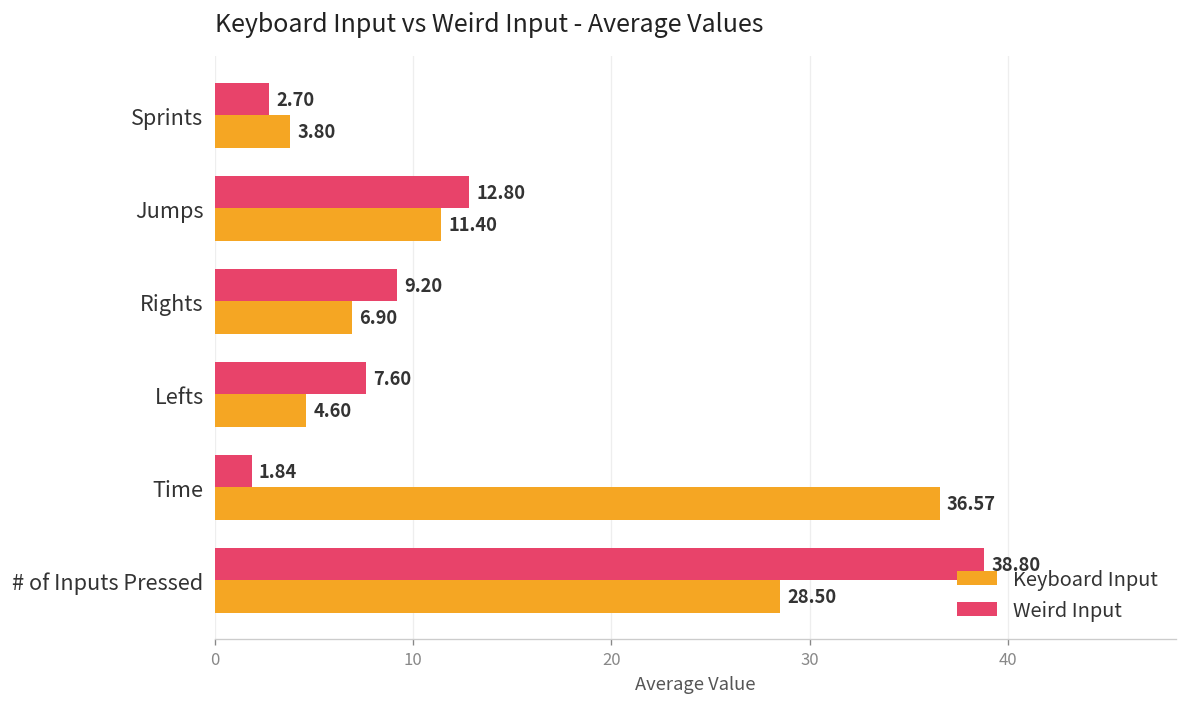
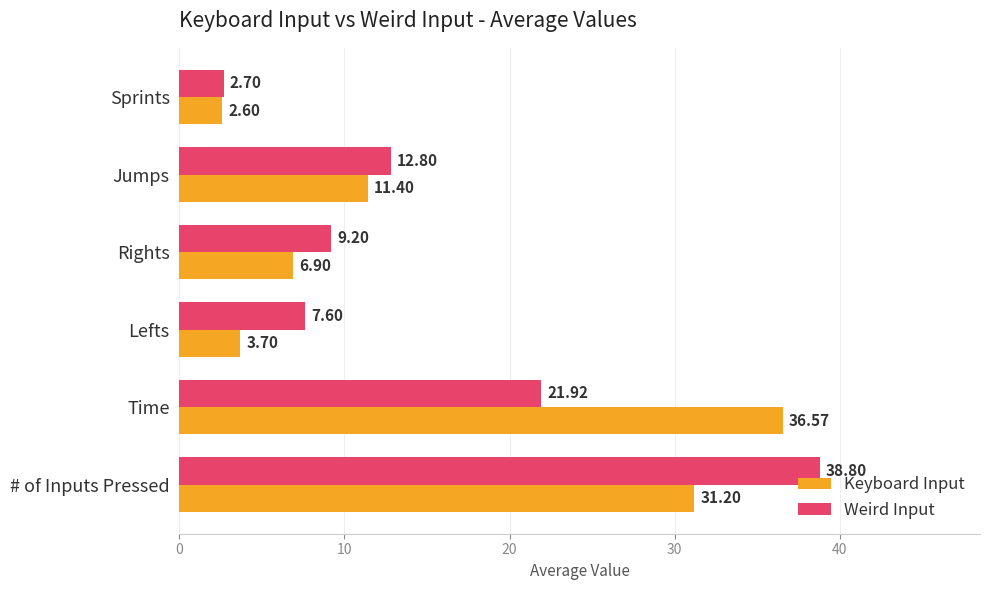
  {
    "Keyboard Input": {
-     "Sprints": 3.80,
+     "Sprints": 2.60,
      "Jumps": 11.40,
      "Rights": 6.90,
-     "Lefts": 4.60,
+     "Lefts": 3.70,
      "Time": 36.57,
-     "# of Inputs Pressed": 28.50
+     "# of Inputs Pressed": 31.20
    },
    "Weird Input": {
      "Sprints": 2.70,
      "Jumps": 12.80,
      "Rights": 9.20,
      "Lefts": 7.60,
-     "Time": 1.84,
+     "Time": 21.92,
      "# of Inputs Pressed": 38.80
    }
  }
